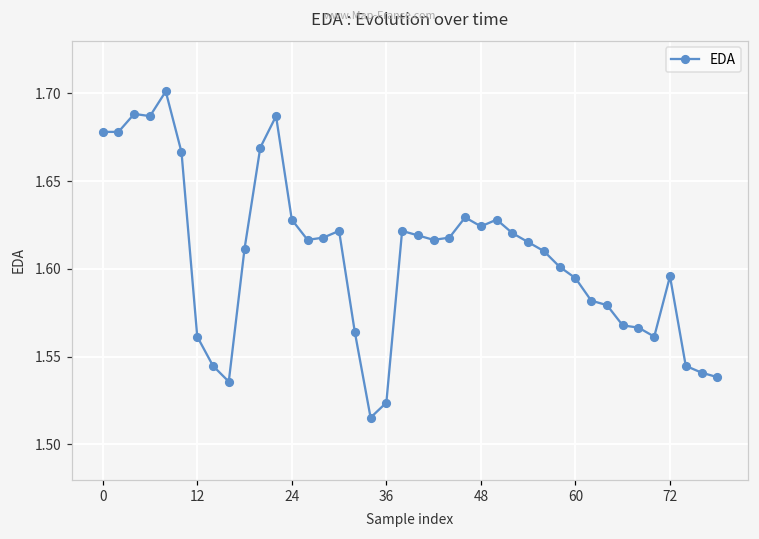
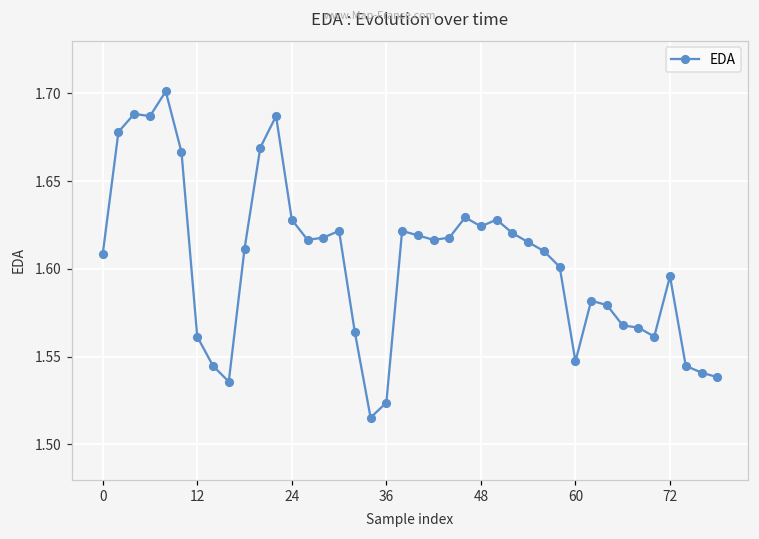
  {
-   "0": 1.678,
+   "0": 1.608,
    "12": 1.561,
    "24": 1.628,
    "36": 1.524,
    "48": 1.624,
-   "60": 1.595,
+   "60": 1.547,
    "72": 1.596
  }
